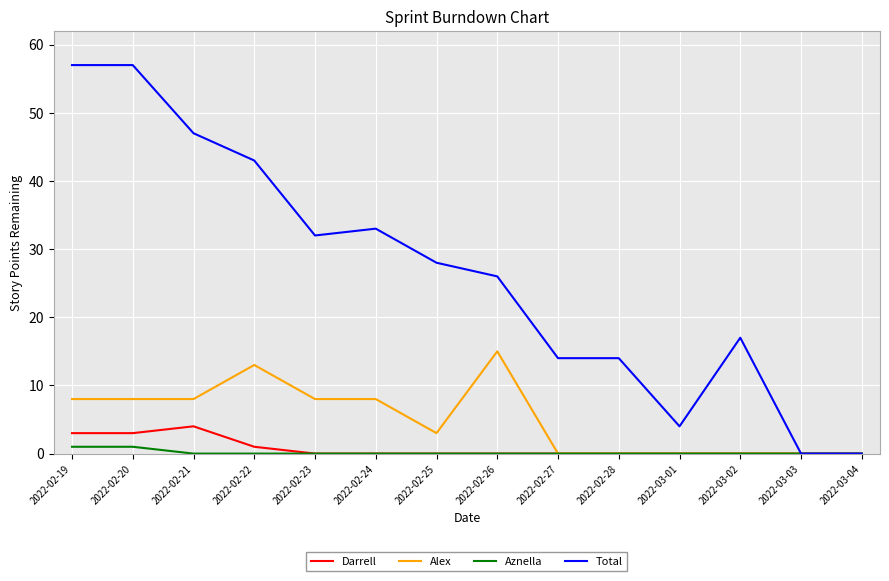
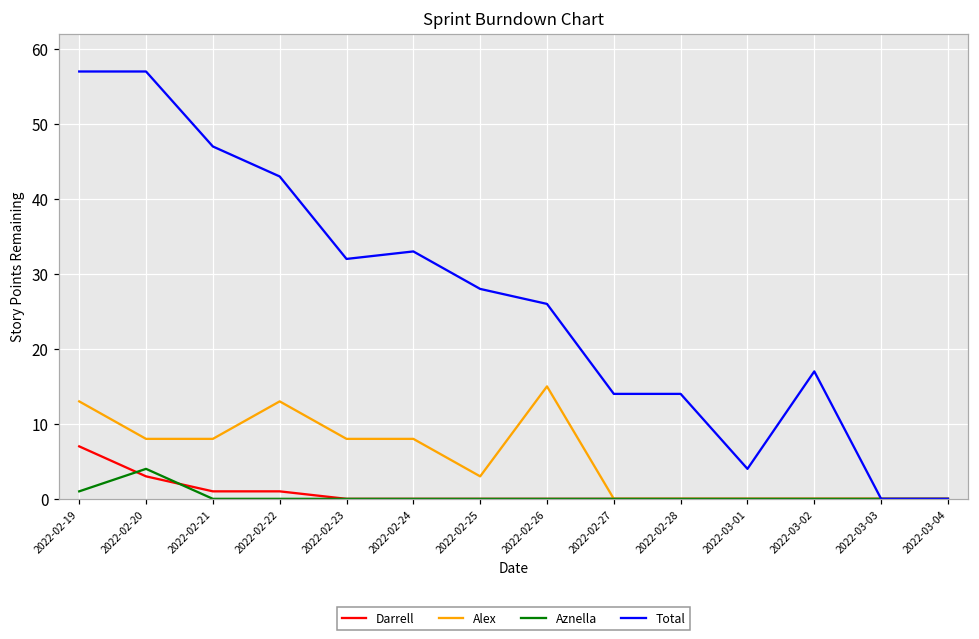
  {
    "Darrell": {
-     "2022-02-19": 3,
+     "2022-02-19": 7,
      "2022-02-20": 3,
-     "2022-02-21": 4,
+     "2022-02-21": 1,
      "2022-02-22": 1
    },
    "Alex": {
-     "2022-02-19": 8,
+     "2022-02-19": 13,
      "2022-02-20": 8,
      "2022-02-21": 8,
      "2022-02-22": 13,
      "2022-02-23": 8,
      "2022-02-24": 8,
      "2022-02-25": 3,
      "2022-02-26": 15
    },
    "Aznella": {
      "2022-02-19": 1,
-     "2022-02-20": 1,
+     "2022-02-20": 4,
      "2022-02-21": 0,
      "2022-02-22": 0
    },
    "Total": {
      "2022-02-19": 57,
      "2022-02-20": 57,
      "2022-02-21": 47,
      "2022-02-22": 43,
      "2022-02-23": 32,
      "2022-02-24": 33,
      "2022-02-25": 28,
      "2022-02-26": 26,
      "2022-02-27": 14,
      "2022-02-28": 14,
      "2022-03-01": 4,
      "2022-03-02": 17
    }
  }
